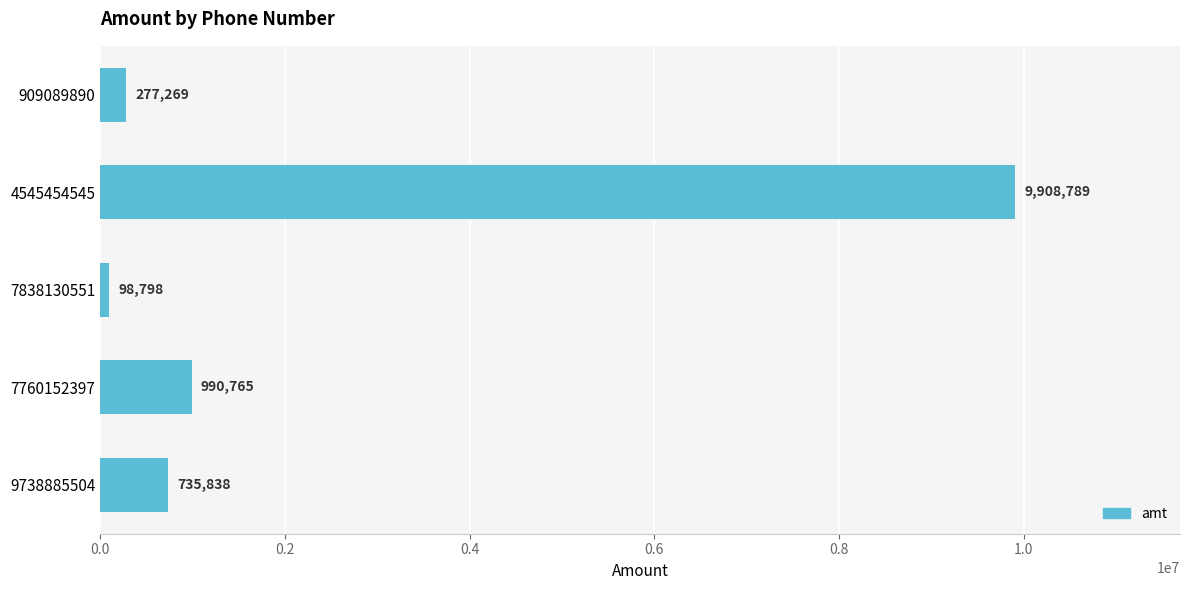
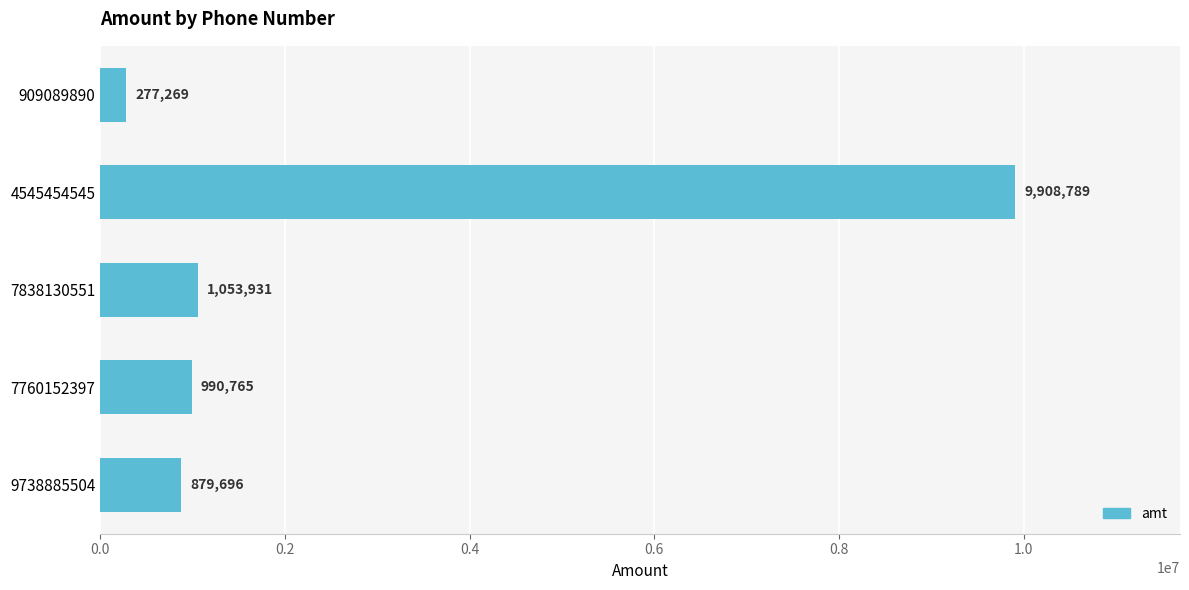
  {
    "909089890": "277,269",
    "4545454545": "9,908,789",
-   "7838130551": "98,798",
+   "7838130551": "1,053,931",
    "7760152397": "990,765",
-   "9738885504": "735,838"
+   "9738885504": "879,696"
  }
